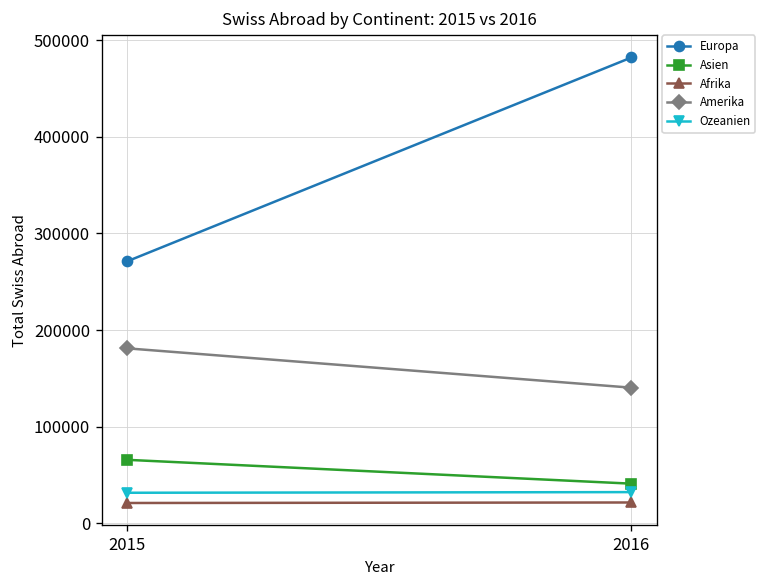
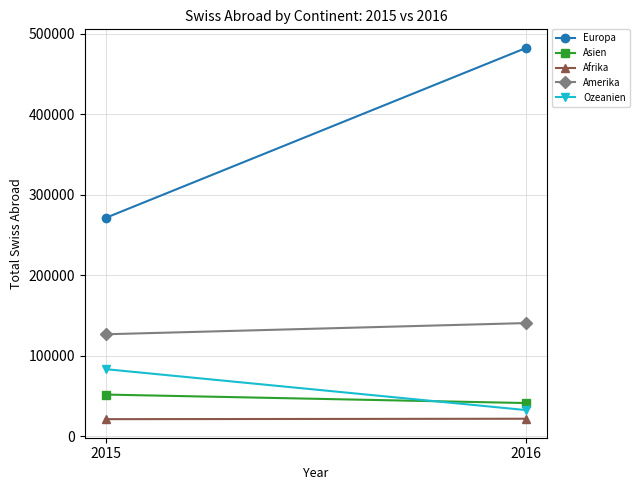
  {
    "Europa": {
      "2015": 270000,
      "2016": 480000
    },
    "Asien": {
-     "2015": 70000,
+     "2015": 50000,
      "2016": 40000
    },
    "Afrika": {
      "2015": 20000,
      "2016": 20000
    },
    "Amerika": {
-     "2015": 180000,
+     "2015": 130000,
      "2016": 140000
    },
    "Ozeanien": {
-     "2015": 30000,
+     "2015": 80000,
      "2016": 30000
    }
  }
